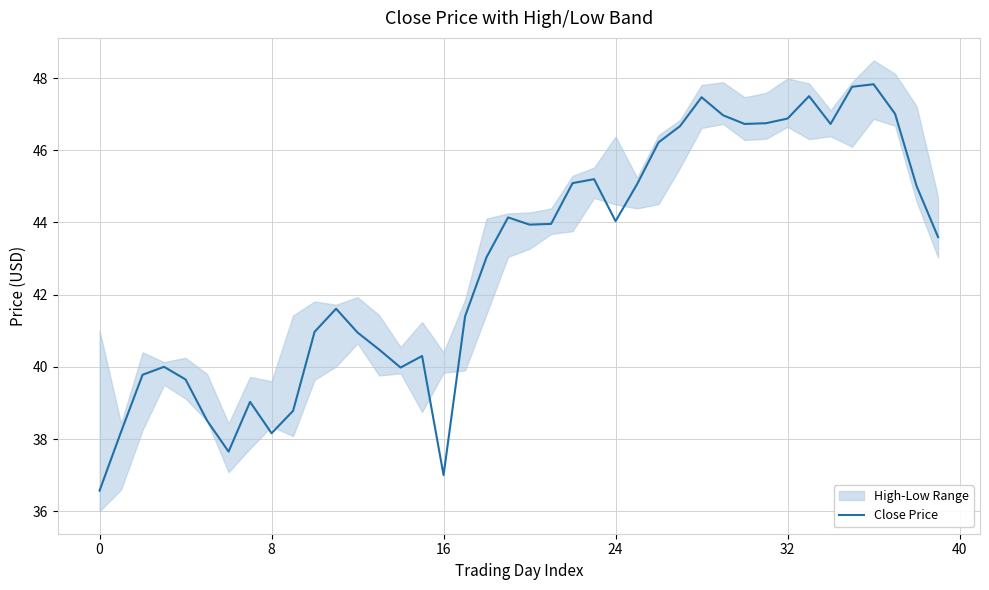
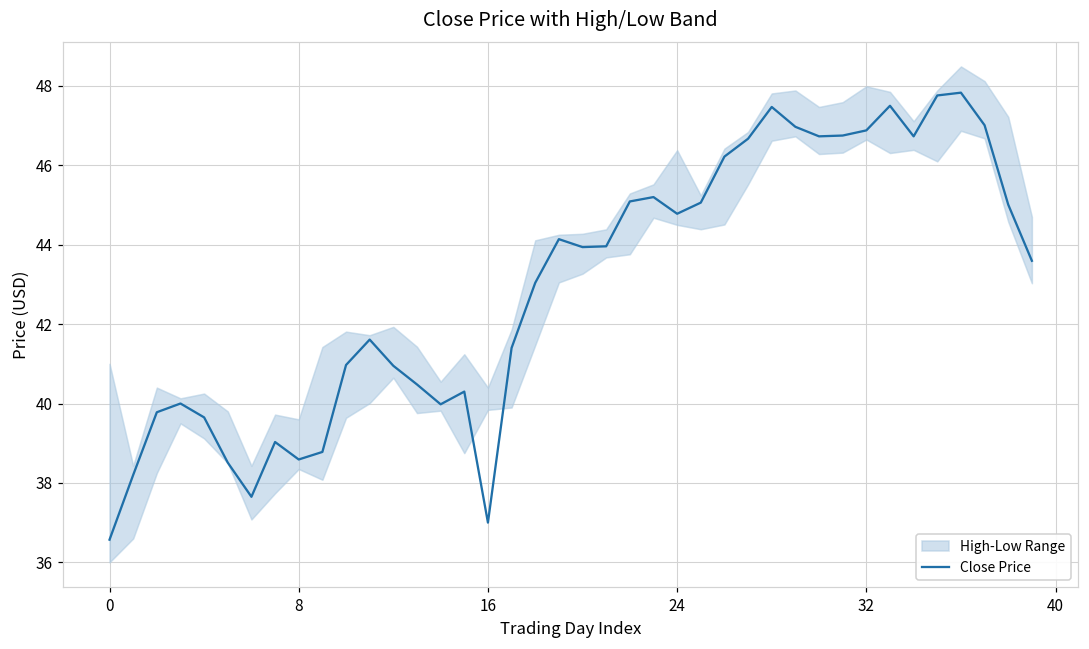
  {
    "Close Price": {
      "0": 36.6,
-     "8": 38.2,
+     "8": 38.6,
      "16": 37.0,
-     "24": 44.0,
+     "24": 44.8,
      "32": 46.9
    }
  }
